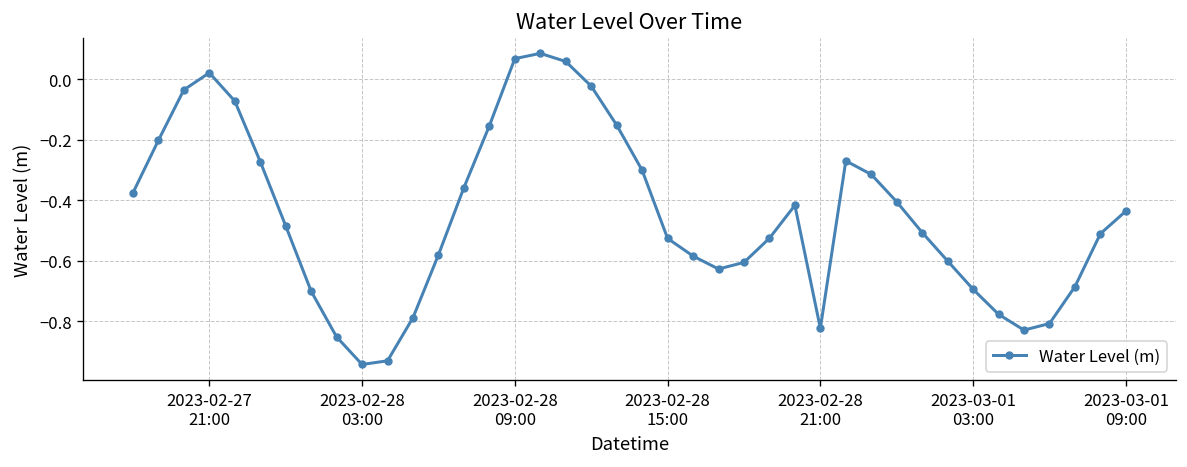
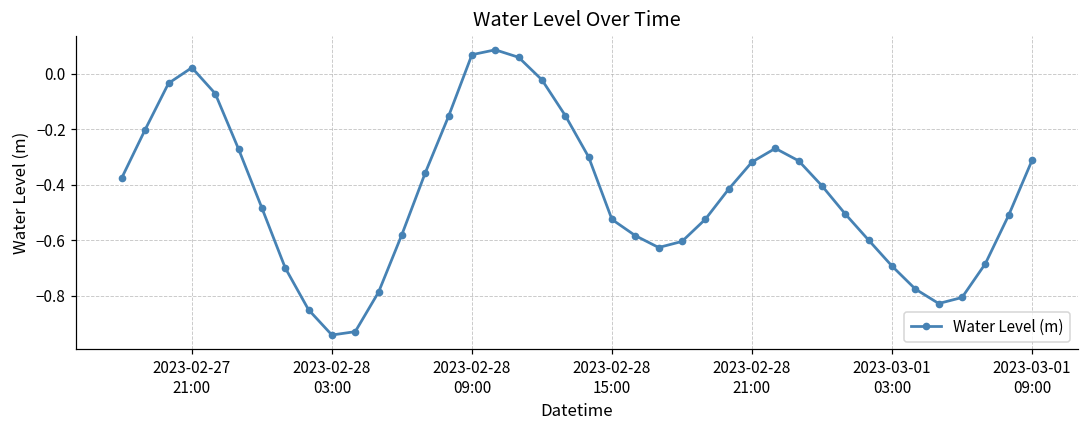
  {
    "2023-02-27 21:00": 0.02,
    "2023-02-28 03:00": -0.94,
    "2023-02-28 09:00": 0.07,
    "2023-02-28 15:00": -0.53,
-   "2023-02-28 21:00": -0.82,
+   "2023-02-28 21:00": -0.32,
    "2023-03-01 03:00": -0.69,
-   "2023-03-01 09:00": -0.44
+   "2023-03-01 09:00": -0.31
  }
